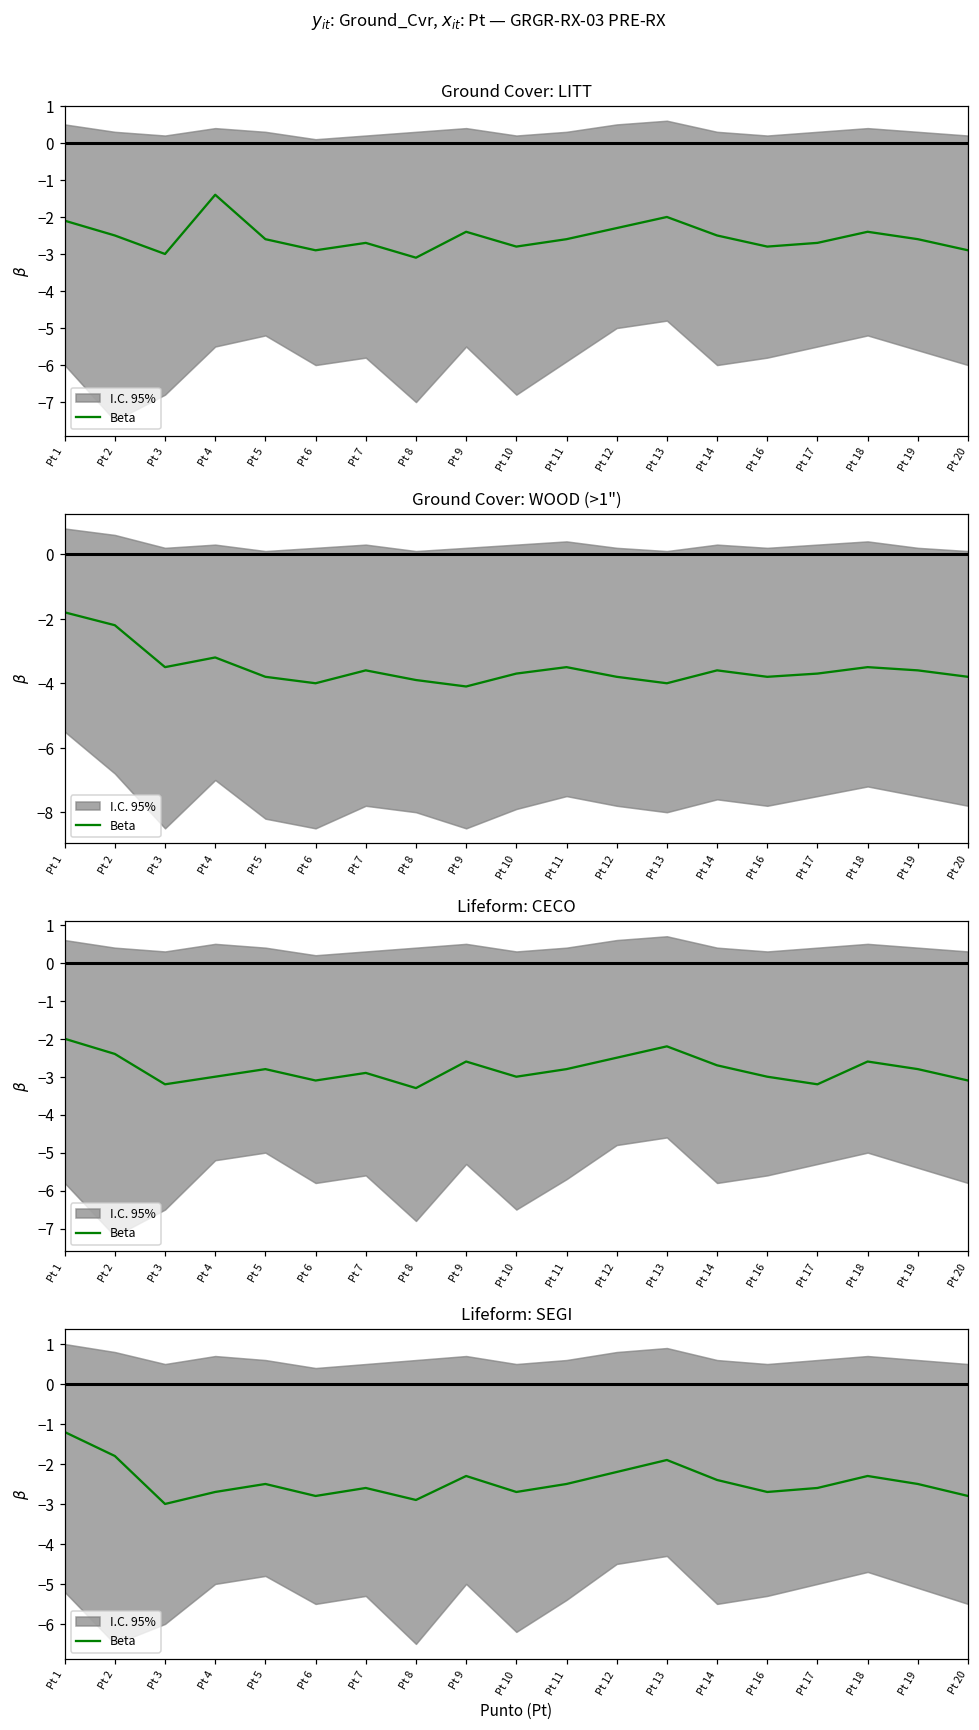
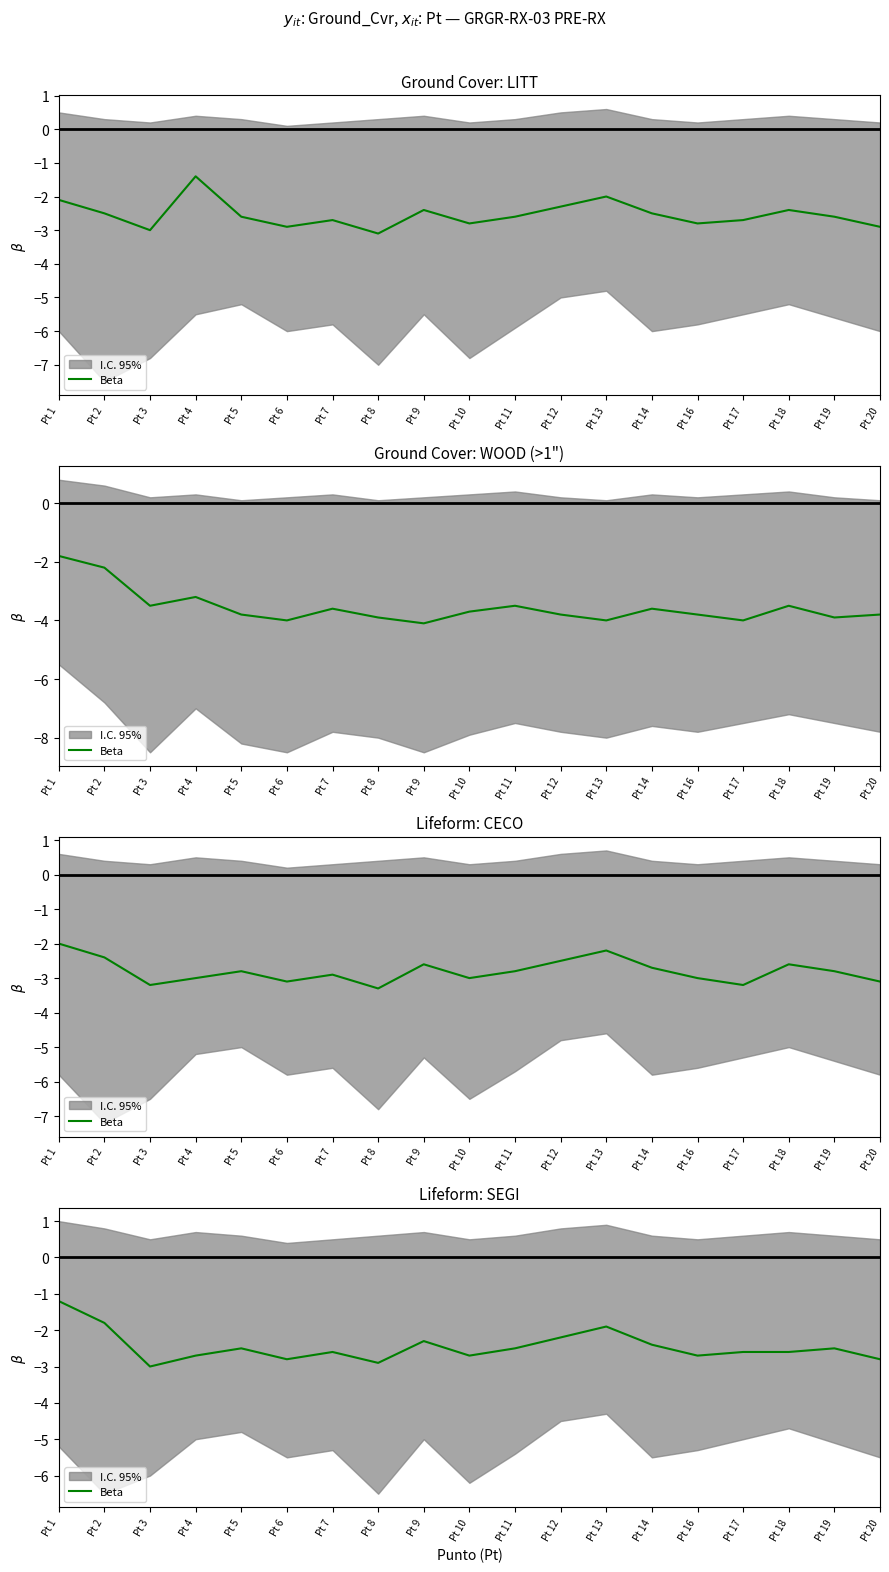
  {
    "Ground Cover: LITT": {
      "Beta": {
        "Pt 1": -2.1,
        "Pt 2": -2.5,
        "Pt 3": -3.0,
        "Pt 4": -1.4,
        "Pt 5": -2.6,
        "Pt 6": -2.9,
        "Pt 7": -2.7,
        "Pt 8": -3.1,
        "Pt 9": -2.4,
        "Pt 10": -2.8,
        "Pt 11": -2.6,
        "Pt 12": -2.3,
        "Pt 13": -2.0,
        "Pt 14": -2.5,
        "Pt 16": -2.8,
        "Pt 17": -2.7,
        "Pt 18": -2.4,
        "Pt 19": -2.6,
        "Pt 20": -2.9
      }
    },
    "Ground Cover: WOOD (>1\")": {
      "Beta": {
        "Pt 1": -1.8,
        "Pt 2": -2.2,
        "Pt 3": -3.5,
        "Pt 4": -3.2,
        "Pt 5": -3.8,
        "Pt 6": -4.0,
        "Pt 7": -3.6,
        "Pt 8": -3.9,
        "Pt 9": -4.1,
        "Pt 10": -3.7,
        "Pt 11": -3.5,
        "Pt 12": -3.8,
        "Pt 13": -4.0,
        "Pt 14": -3.6,
        "Pt 16": -3.8,
-       "Pt 17": -3.7,
+       "Pt 17": -4.0,
        "Pt 18": -3.5,
-       "Pt 19": -3.6,
+       "Pt 19": -3.9,
        "Pt 20": -3.8
      }
    },
    "Lifeform: CECO": {
      "Beta": {
        "Pt 1": -2.0,
        "Pt 2": -2.4,
        "Pt 3": -3.2,
        "Pt 4": -3.0,
        "Pt 5": -2.8,
        "Pt 6": -3.1,
        "Pt 7": -2.9,
        "Pt 8": -3.3,
        "Pt 9": -2.6,
        "Pt 10": -3.0,
        "Pt 11": -2.8,
        "Pt 12": -2.5,
        "Pt 13": -2.2,
        "Pt 14": -2.7,
        "Pt 16": -3.0,
        "Pt 17": -3.2,
        "Pt 18": -2.6,
        "Pt 19": -2.8,
        "Pt 20": -3.1
      }
    },
    "Lifeform: SEGI": {
      "Beta": {
        "Pt 1": -1.2,
        "Pt 2": -1.8,
        "Pt 3": -3.0,
        "Pt 4": -2.7,
        "Pt 5": -2.5,
        "Pt 6": -2.8,
        "Pt 7": -2.6,
        "Pt 8": -2.9,
        "Pt 9": -2.3,
        "Pt 10": -2.7,
        "Pt 11": -2.5,
        "Pt 12": -2.2,
        "Pt 13": -1.9,
        "Pt 14": -2.4,
        "Pt 16": -2.7,
        "Pt 17": -2.6,
-       "Pt 18": -2.3,
+       "Pt 18": -2.6,
        "Pt 19": -2.5,
        "Pt 20": -2.8
      }
    }
  }
